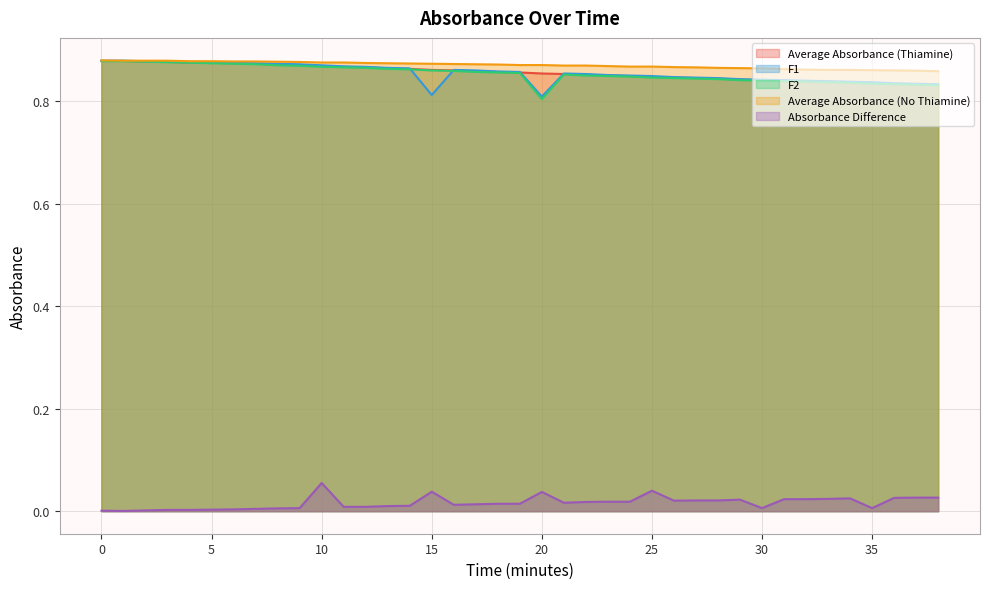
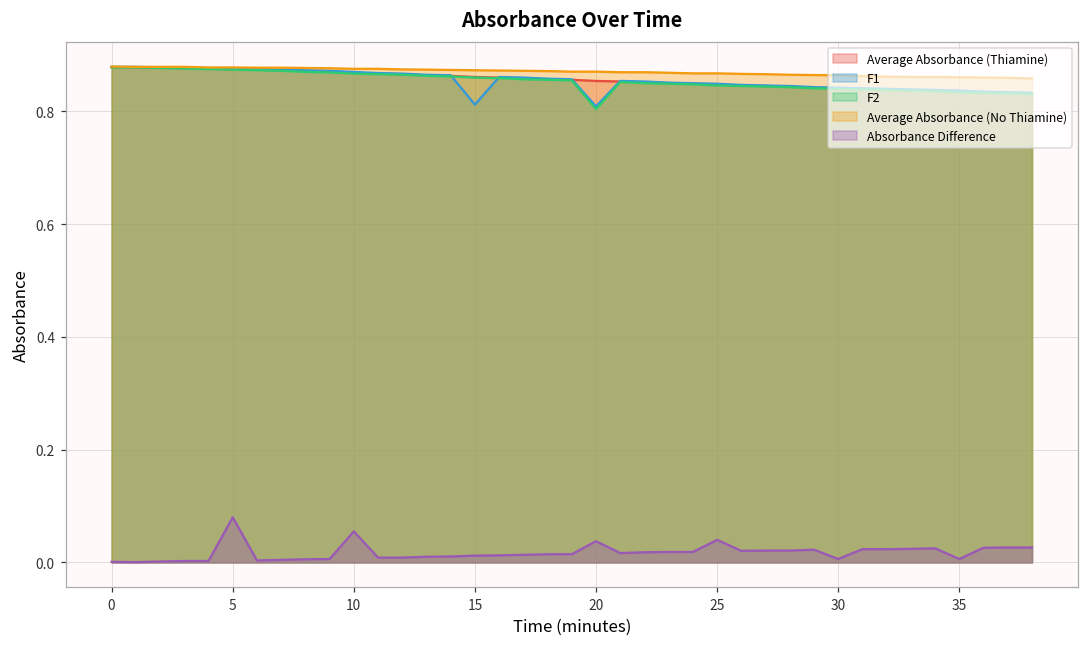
  {
    "F1": {
      "15": 0.81
    },
    "Absorbance Difference": {
      "0": 0.00,
-     "5": 0.00,
+     "5": 0.08,
      "10": 0.06,
-     "15": 0.04,
+     "15": 0.01,
      "20": 0.04,
      "25": 0.04,
      "30": 0.01,
      "35": 0.01
    }
  }
